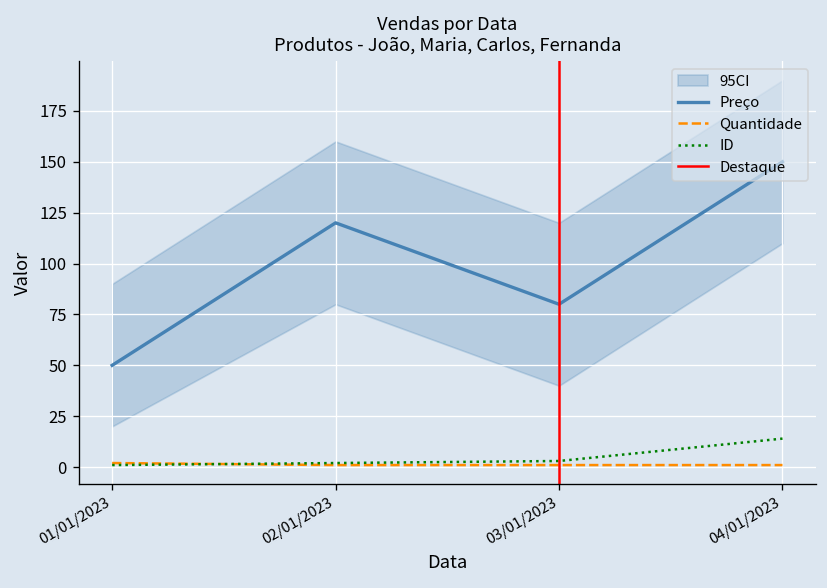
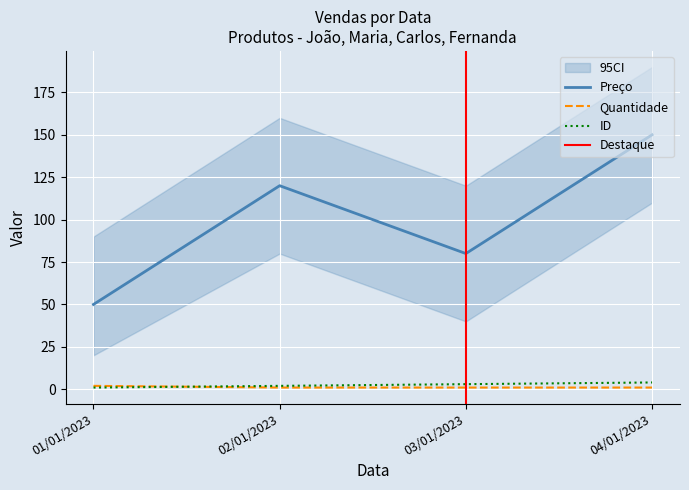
  {
    "Quantidade": {
      "03/01/2023": 1,
      "04/01/2023": 1
    },
    "ID": {
      "03/01/2023": 3,
-     "04/01/2023": 14
+     "04/01/2023": 4
    }
  }
